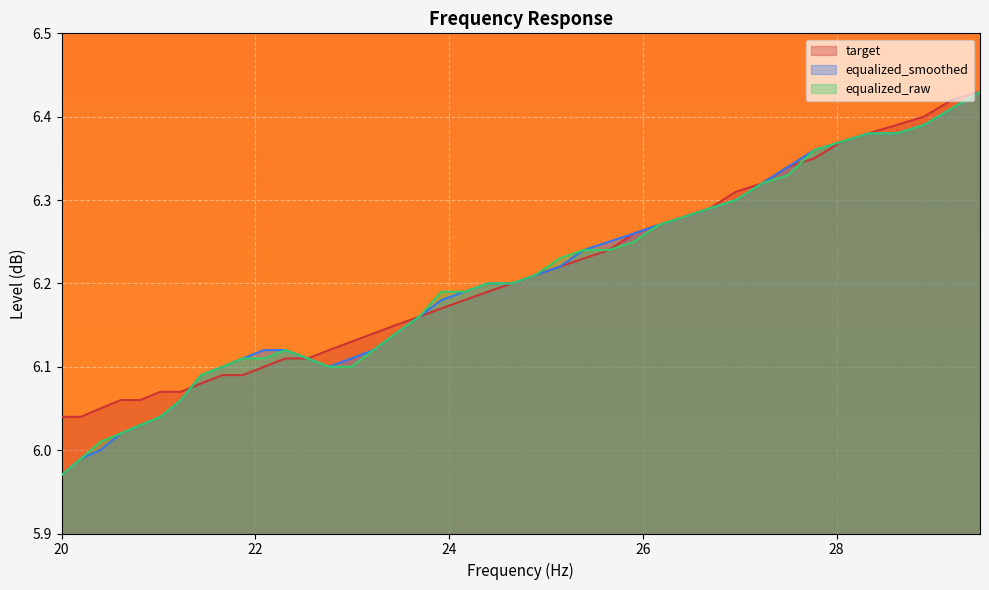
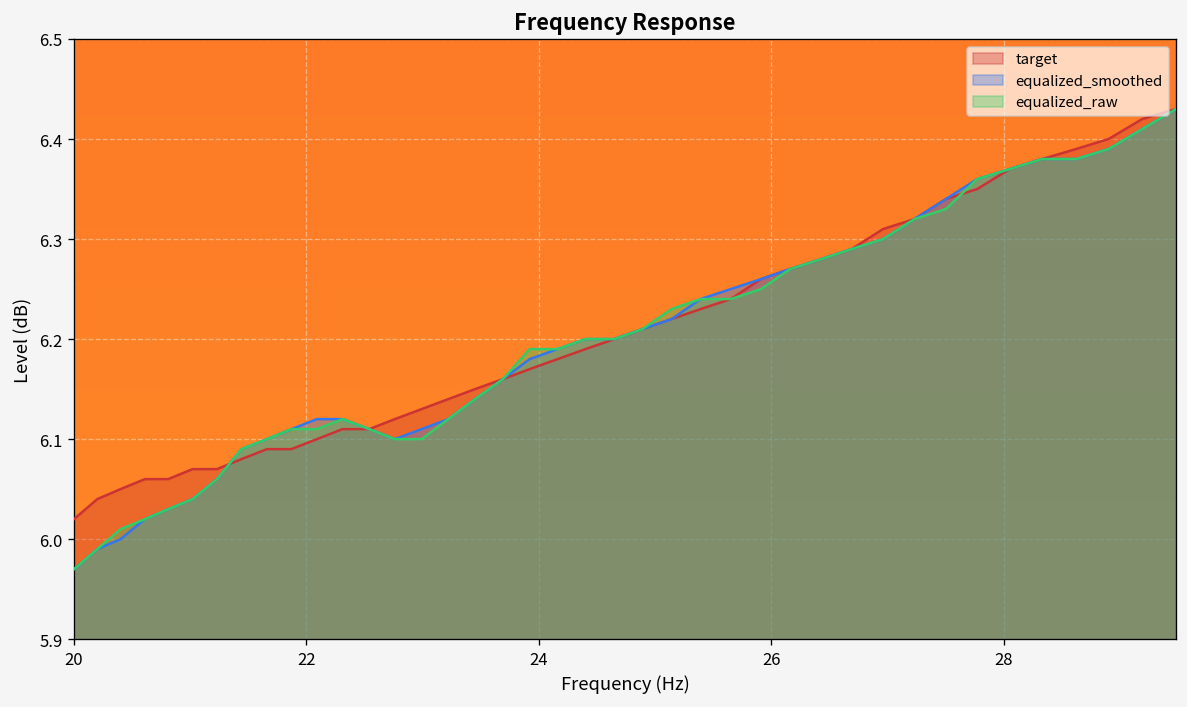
  {
    "target": {
-     "20": 6.04
+     "20": 6.02
    }
  }
